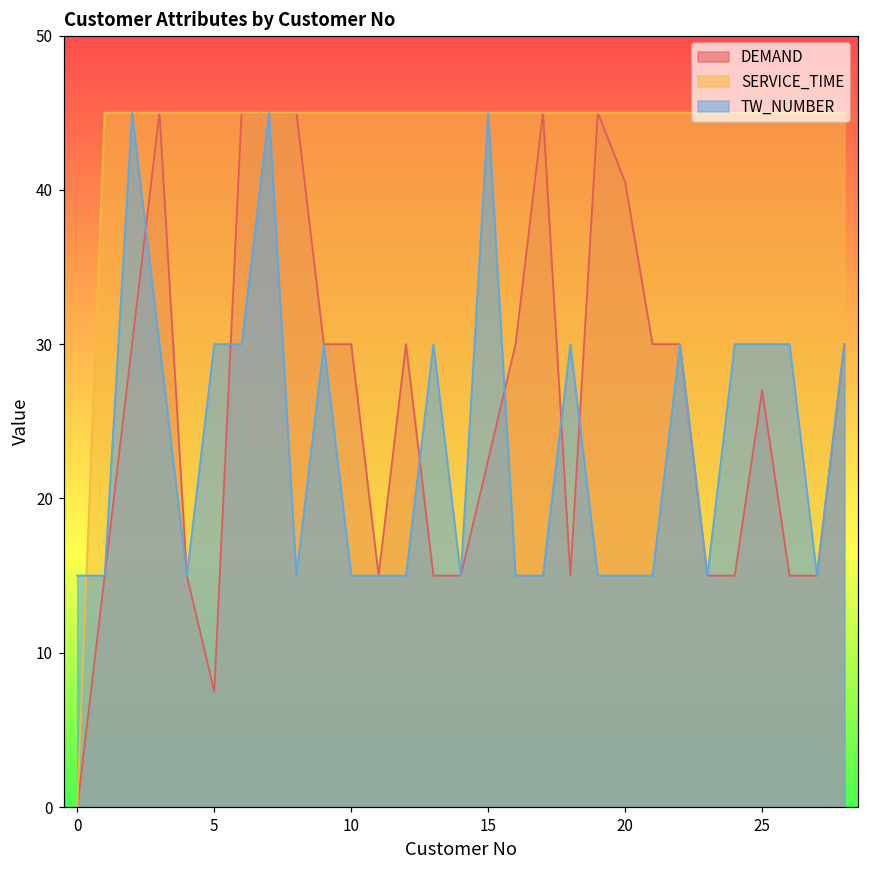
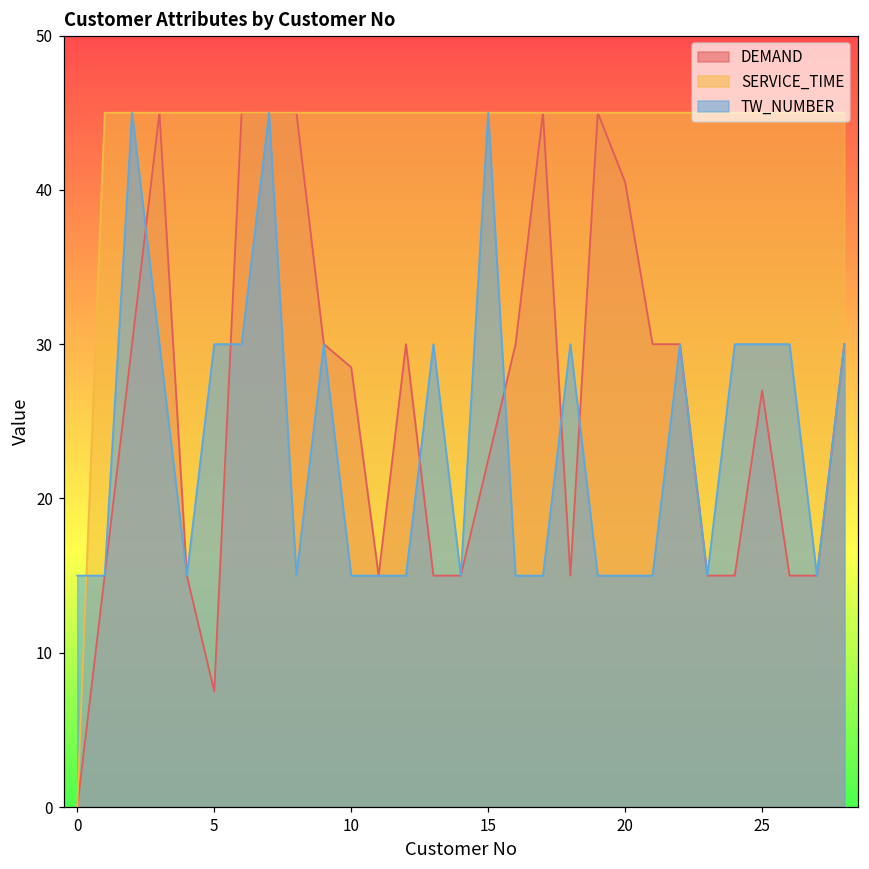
  {
    "DEMAND": {
      "5": 7.5,
-     "10": 30.0,
+     "10": 28.5,
      "15": 22.5,
      "20": 40.5,
      "25": 27.0
    },
    "SERVICE_TIME": {
      "5": 45.0,
      "10": 45.0,
      "20": 45.0
    },
    "TW_NUMBER": {
      "0": 15.0,
      "5": 30.0,
      "10": 15.0,
      "20": 15.0,
      "25": 30.0
    }
  }
